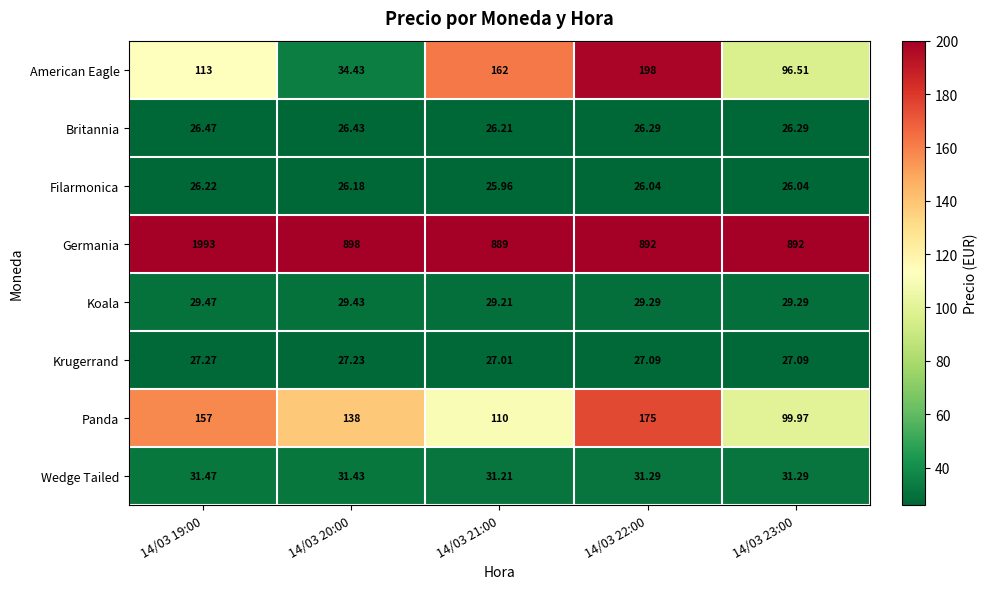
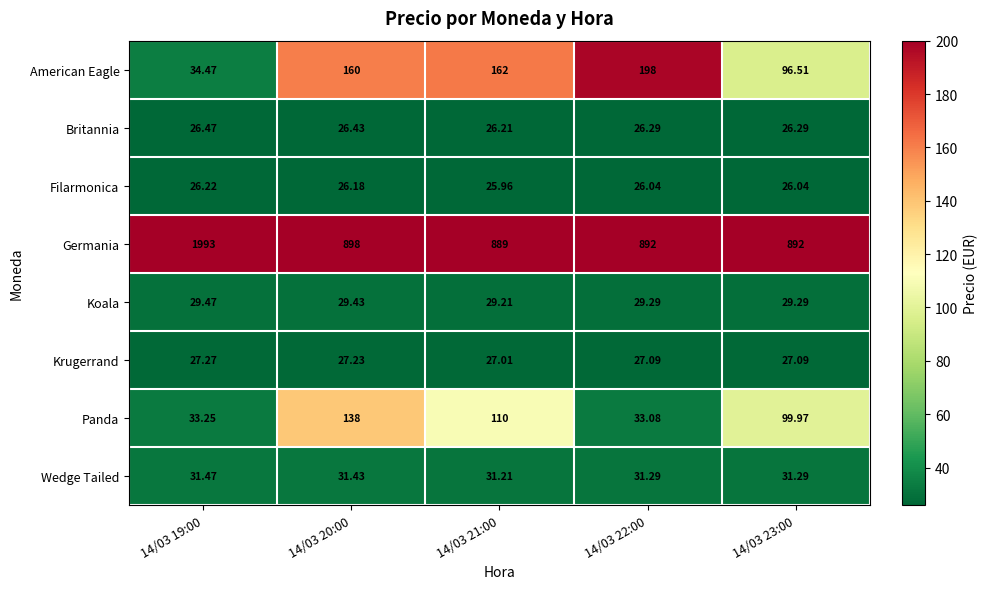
  {
    "American Eagle": {
-     "14/03 19:00": 113,
-     "14/03 20:00": 34.43,
+     "14/03 19:00": 34.47,
+     "14/03 20:00": 160,
      "14/03 21:00": 162,
      "14/03 22:00": 198,
      "14/03 23:00": 96.51
    },
    "Britannia": {
      "14/03 19:00": 26.47,
      "14/03 20:00": 26.43,
      "14/03 21:00": 26.21,
      "14/03 22:00": 26.29,
      "14/03 23:00": 26.29
    },
    "Filarmonica": {
      "14/03 19:00": 26.22,
      "14/03 20:00": 26.18,
      "14/03 21:00": 25.96,
      "14/03 22:00": 26.04,
      "14/03 23:00": 26.04
    },
    "Germania": {
      "14/03 19:00": 1993,
      "14/03 20:00": 898,
      "14/03 21:00": 889,
      "14/03 22:00": 892,
      "14/03 23:00": 892
    },
    "Koala": {
      "14/03 19:00": 29.47,
      "14/03 20:00": 29.43,
      "14/03 21:00": 29.21,
      "14/03 22:00": 29.29,
      "14/03 23:00": 29.29
    },
    "Krugerrand": {
      "14/03 19:00": 27.27,
      "14/03 20:00": 27.23,
      "14/03 21:00": 27.01,
      "14/03 22:00": 27.09,
      "14/03 23:00": 27.09
    },
    "Panda": {
-     "14/03 19:00": 157,
+     "14/03 19:00": 33.25,
      "14/03 20:00": 138,
      "14/03 21:00": 110,
-     "14/03 22:00": 175,
+     "14/03 22:00": 33.08,
      "14/03 23:00": 99.97
    },
    "Wedge Tailed": {
      "14/03 19:00": 31.47,
      "14/03 20:00": 31.43,
      "14/03 21:00": 31.21,
      "14/03 22:00": 31.29,
      "14/03 23:00": 31.29
    }
  }
